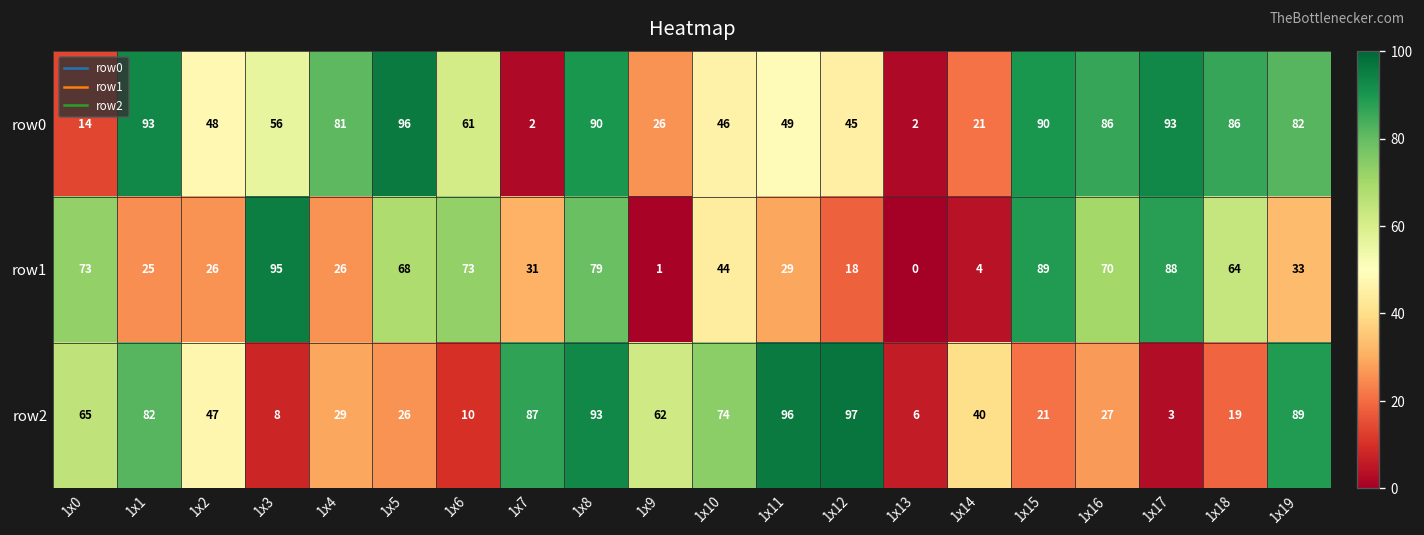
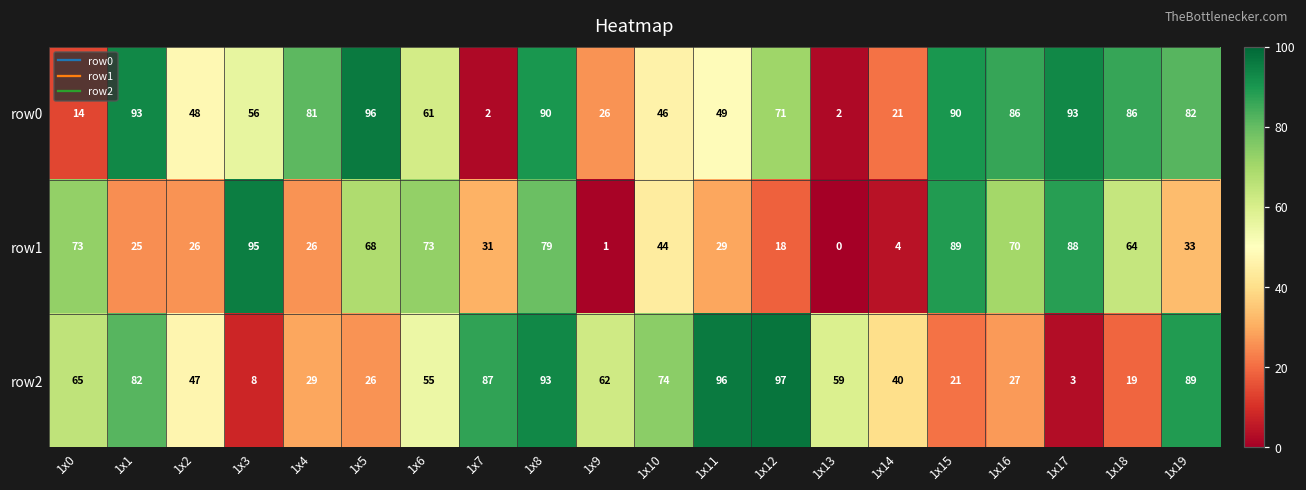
  {
    "row0": {
      "1x0": 14,
      "1x1": 93,
      "1x2": 48,
      "1x3": 56,
      "1x4": 81,
      "1x5": 96,
      "1x6": 61,
      "1x7": 2,
      "1x8": 90,
      "1x9": 26,
      "1x10": 46,
      "1x11": 49,
-     "1x12": 45,
+     "1x12": 71,
      "1x13": 2,
      "1x14": 21,
      "1x15": 90,
      "1x16": 86,
      "1x17": 93,
      "1x18": 86,
      "1x19": 82
    },
    "row1": {
      "1x0": 73,
      "1x1": 25,
      "1x2": 26,
      "1x3": 95,
      "1x4": 26,
      "1x5": 68,
      "1x6": 73,
      "1x7": 31,
      "1x8": 79,
      "1x9": 1,
      "1x10": 44,
      "1x11": 29,
      "1x12": 18,
      "1x13": 0,
      "1x14": 4,
      "1x15": 89,
      "1x16": 70,
      "1x17": 88,
      "1x18": 64,
      "1x19": 33
    },
    "row2": {
      "1x0": 65,
      "1x1": 82,
      "1x2": 47,
      "1x3": 8,
      "1x4": 29,
      "1x5": 26,
-     "1x6": 10,
+     "1x6": 55,
      "1x7": 87,
      "1x8": 93,
      "1x9": 62,
      "1x10": 74,
      "1x11": 96,
      "1x12": 97,
-     "1x13": 6,
+     "1x13": 59,
      "1x14": 40,
      "1x15": 21,
      "1x16": 27,
      "1x17": 3,
      "1x18": 19,
      "1x19": 89
    }
  }
